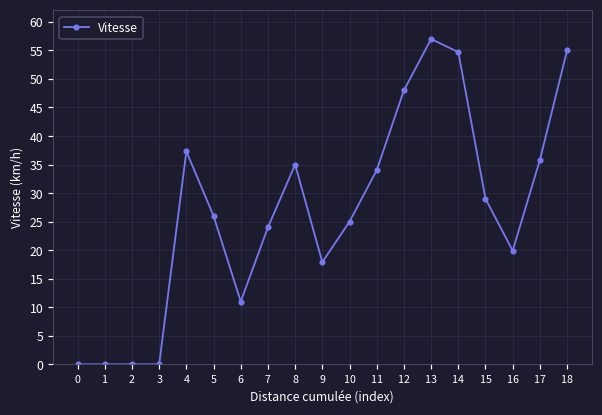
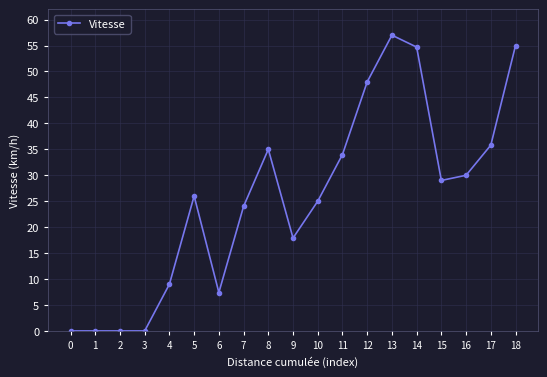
  {
    "0": 0,
    "1": 0,
    "2": 0,
    "3": 0,
-   "4": 37,
+   "4": 9,
    "5": 26,
-   "6": 11,
+   "6": 7,
    "7": 24,
    "8": 35,
    "9": 18,
    "10": 25,
    "11": 34,
    "12": 48,
    "13": 57,
    "14": 55,
    "15": 29,
-   "16": 20,
+   "16": 30,
    "17": 36,
    "18": 55
  }
